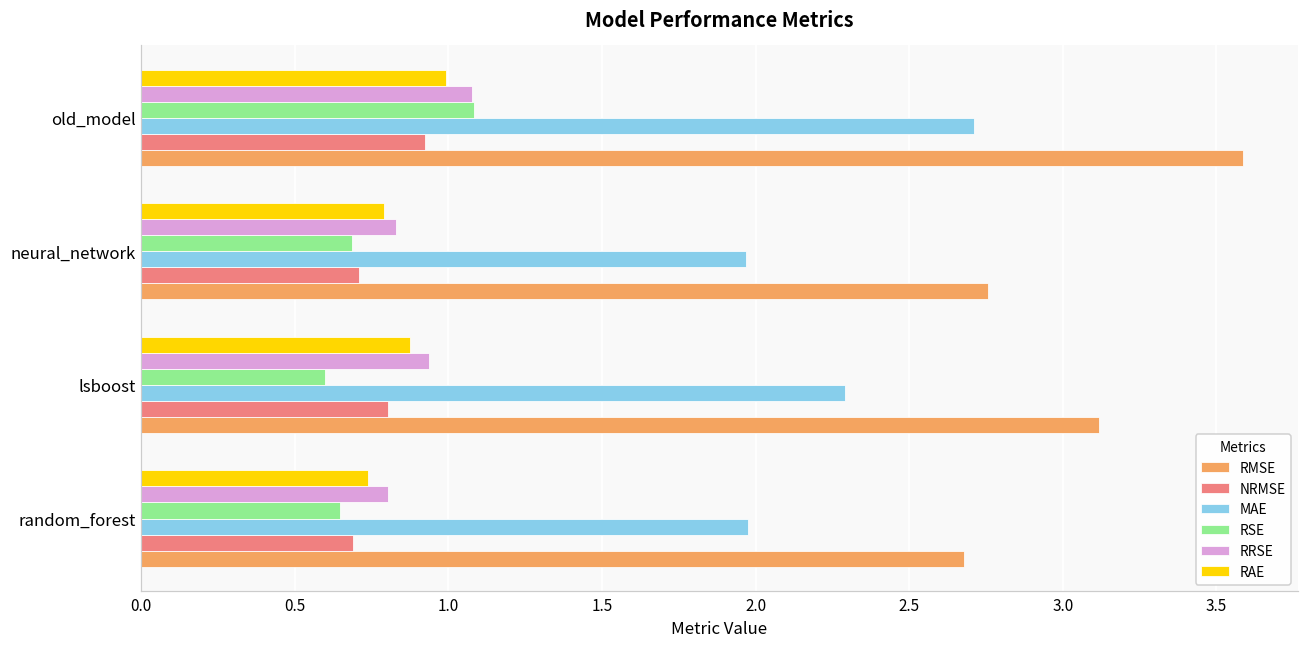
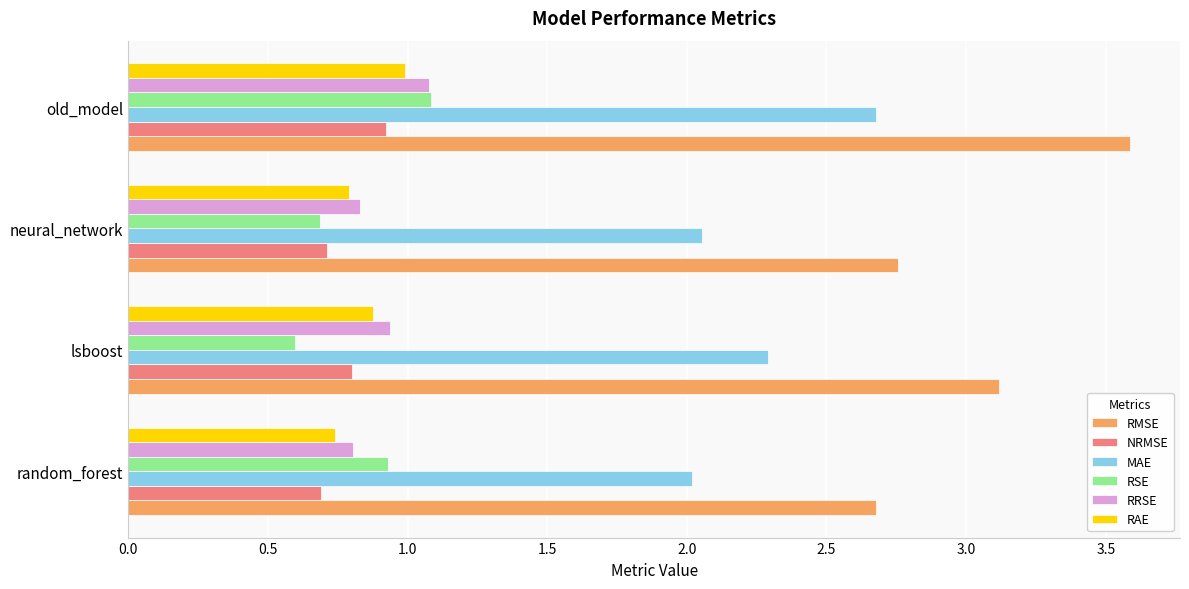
  {
    "MAE": {
-     "old_model": 2.71,
-     "neural_network": 1.97,
+     "old_model": 2.68,
+     "neural_network": 2.05,
      "lsboost": 2.29,
-     "random_forest": 1.97
+     "random_forest": 2.02
    },
    "RSE": {
      "old_model": 1.08,
      "neural_network": 0.69,
      "lsboost": 0.60,
-     "random_forest": 0.65
+     "random_forest": 0.93
    },
    "RRSE": {
      "old_model": 1.08,
      "neural_network": 0.83,
      "lsboost": 0.94,
      "random_forest": 0.80
    },
    "RAE": {
      "old_model": 0.99,
      "neural_network": 0.79,
      "lsboost": 0.88,
      "random_forest": 0.74
    }
  }
